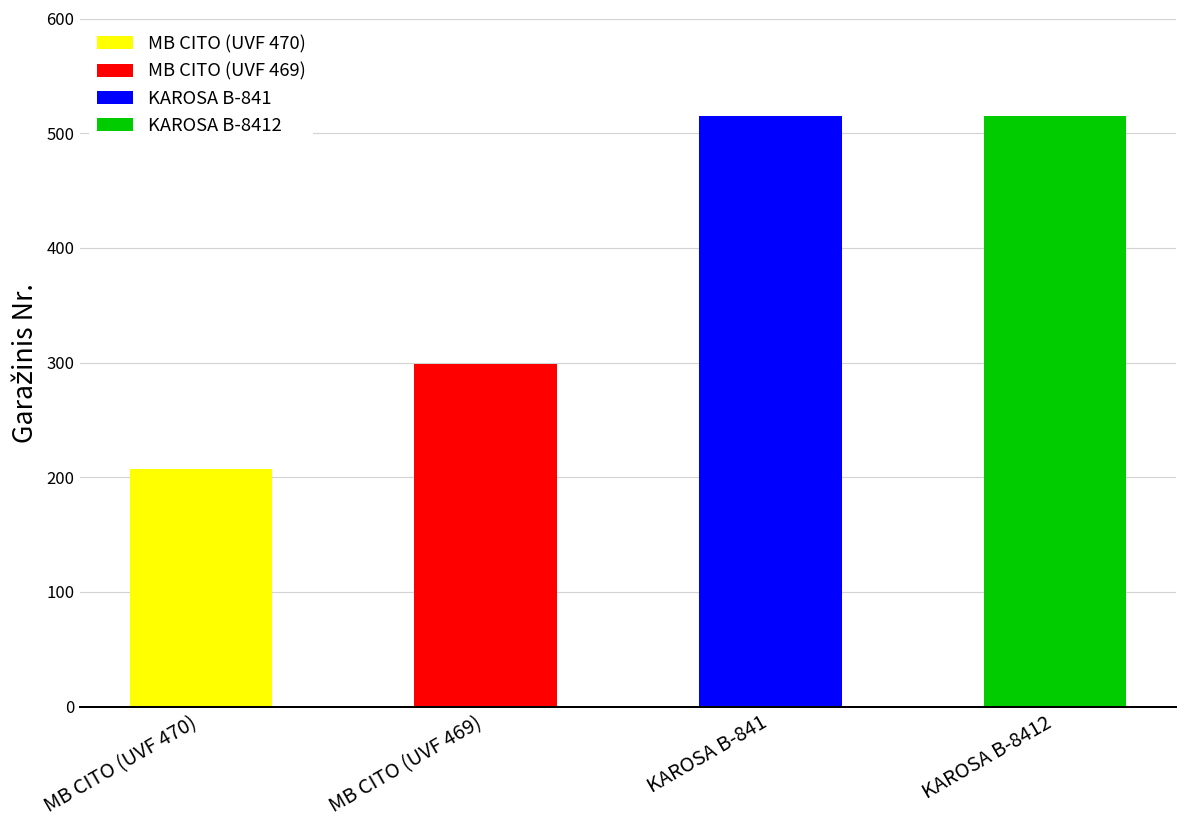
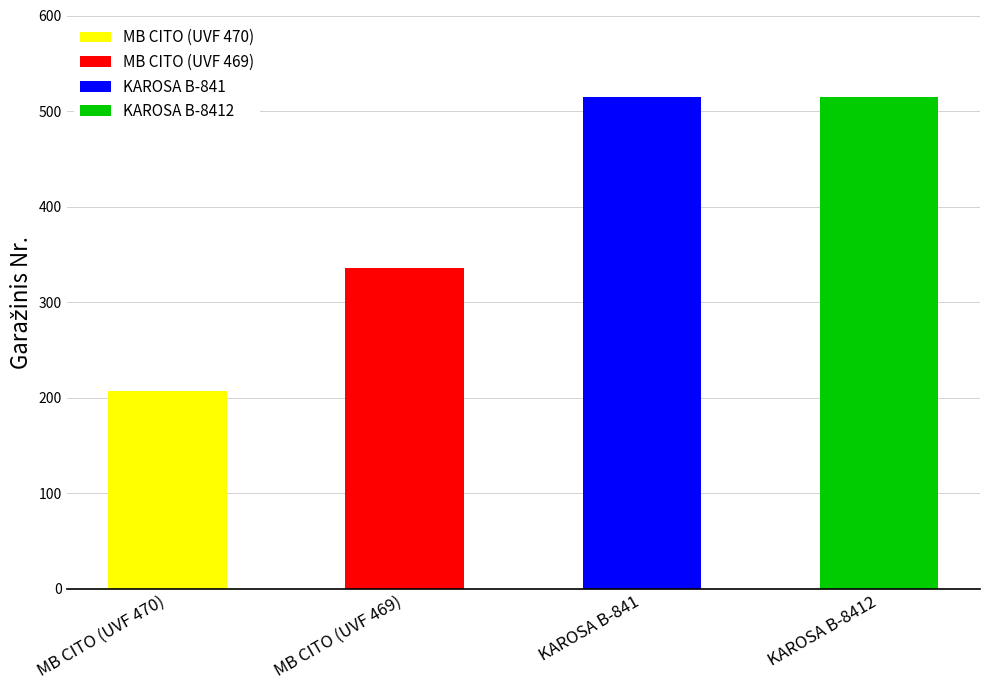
  {
    "MB CITO (UVF 470)": 210,
-   "MB CITO (UVF 469)": 300,
+   "MB CITO (UVF 469)": 340,
    "KAROSA B-841": 520,
    "KAROSA B-8412": 520
  }
